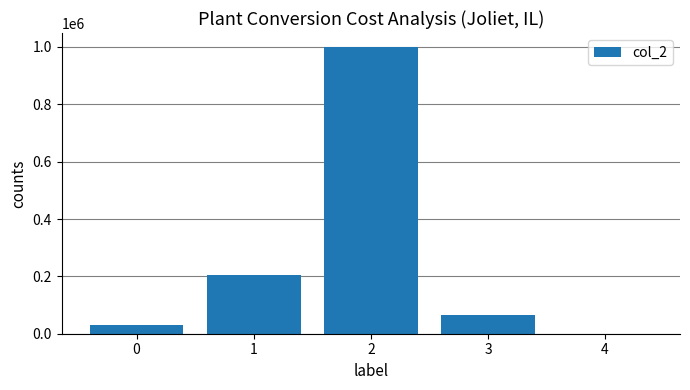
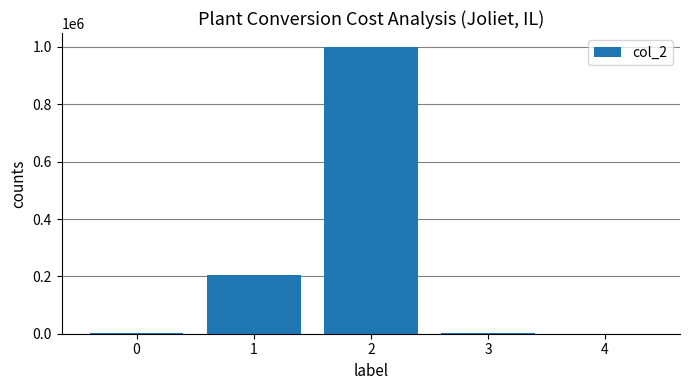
  {
-   "0": 30000,
+   "0": 0,
    "1": 200000,
    "2": 1000000,
-   "3": 70000
+   "3": 0
  }
